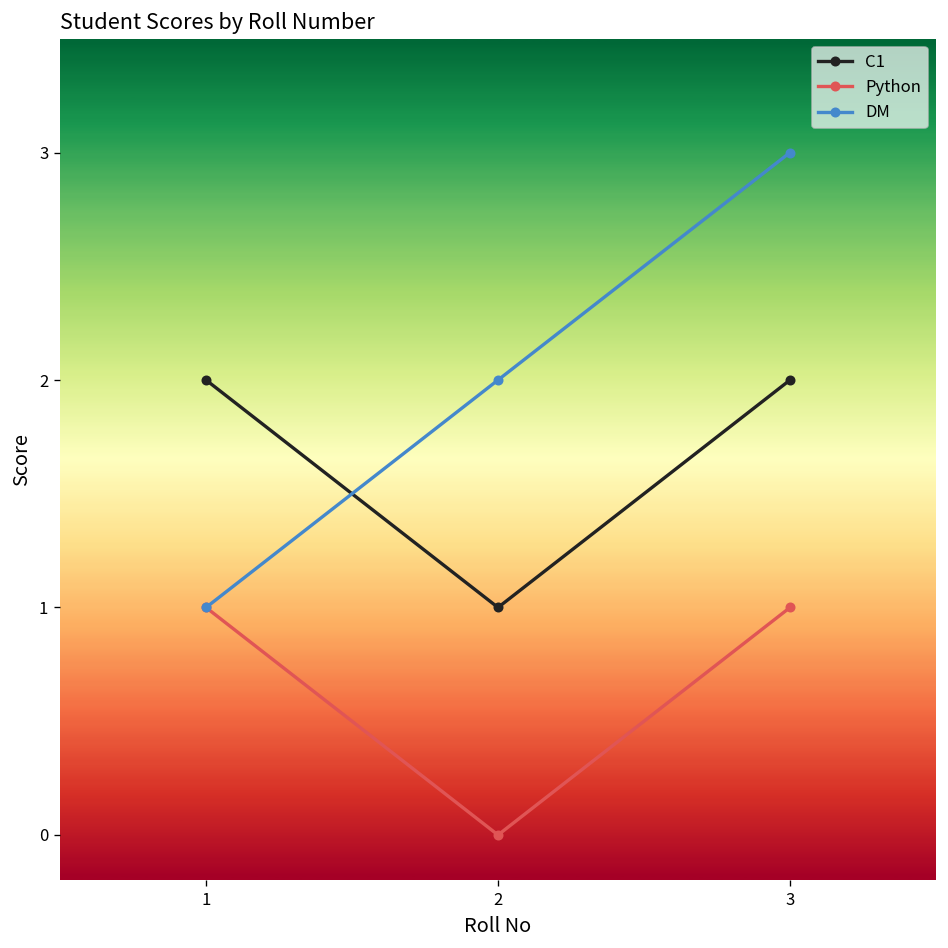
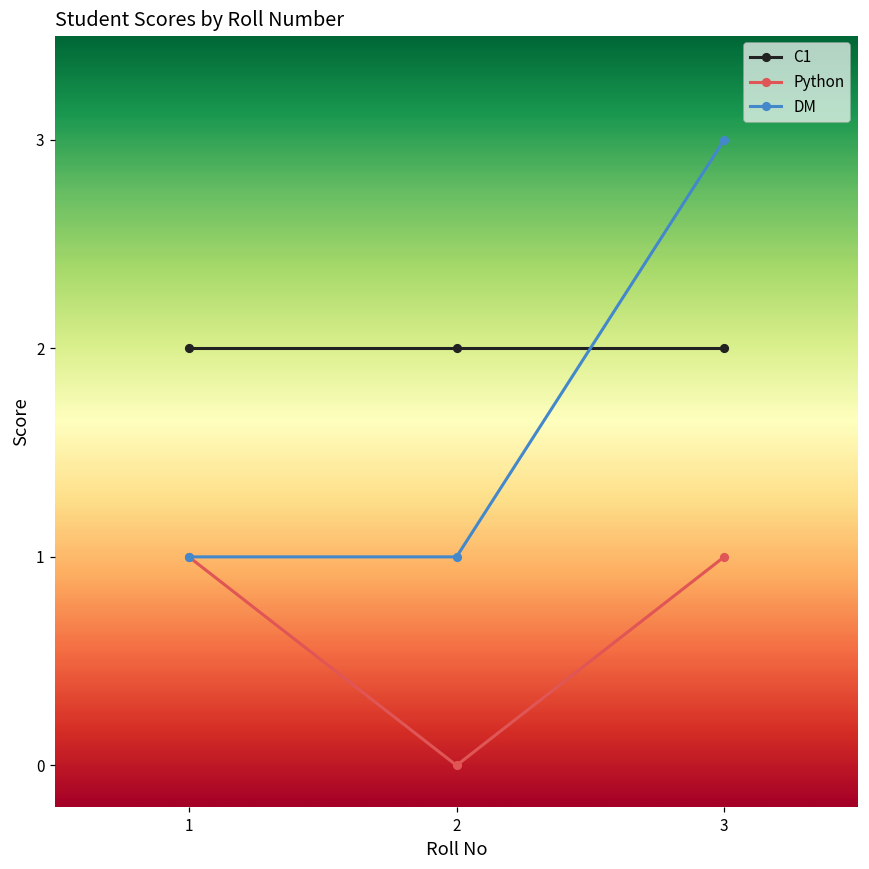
  {
    "C1": {
      "1": 2,
-     "2": 1,
+     "2": 2,
      "3": 2
    },
    "Python": {
      "2": 0,
      "3": 1
    },
    "DM": {
-     "2": 2,
+     "2": 1,
      "3": 3
    }
  }
